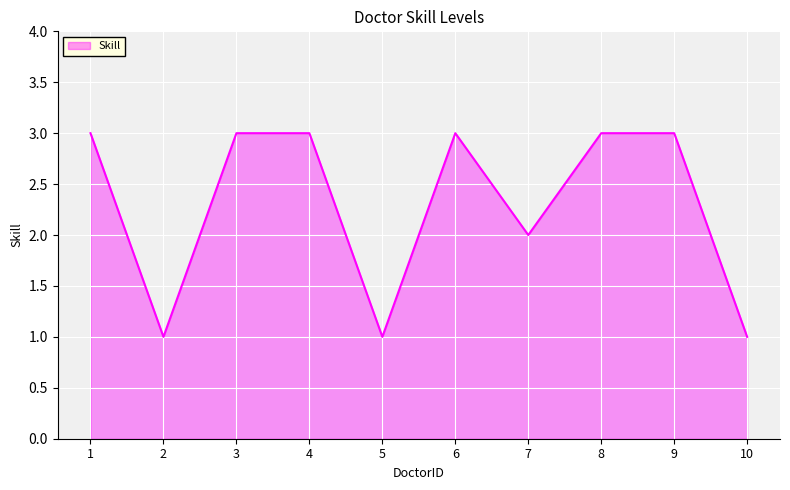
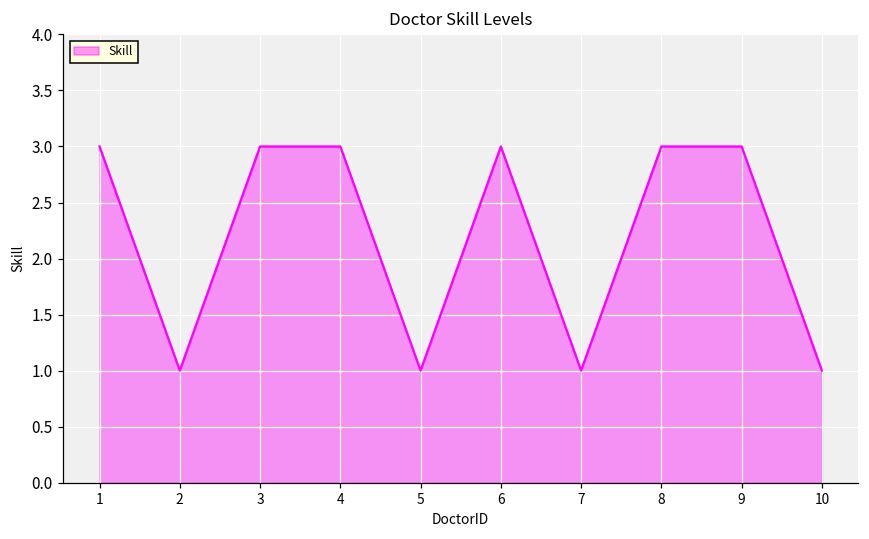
  {
    "1": 3,
    "2": 1,
    "3": 3,
    "4": 3,
    "5": 1,
    "6": 3,
-   "7": 2,
+   "7": 1,
    "8": 3,
    "9": 3,
    "10": 1
  }
